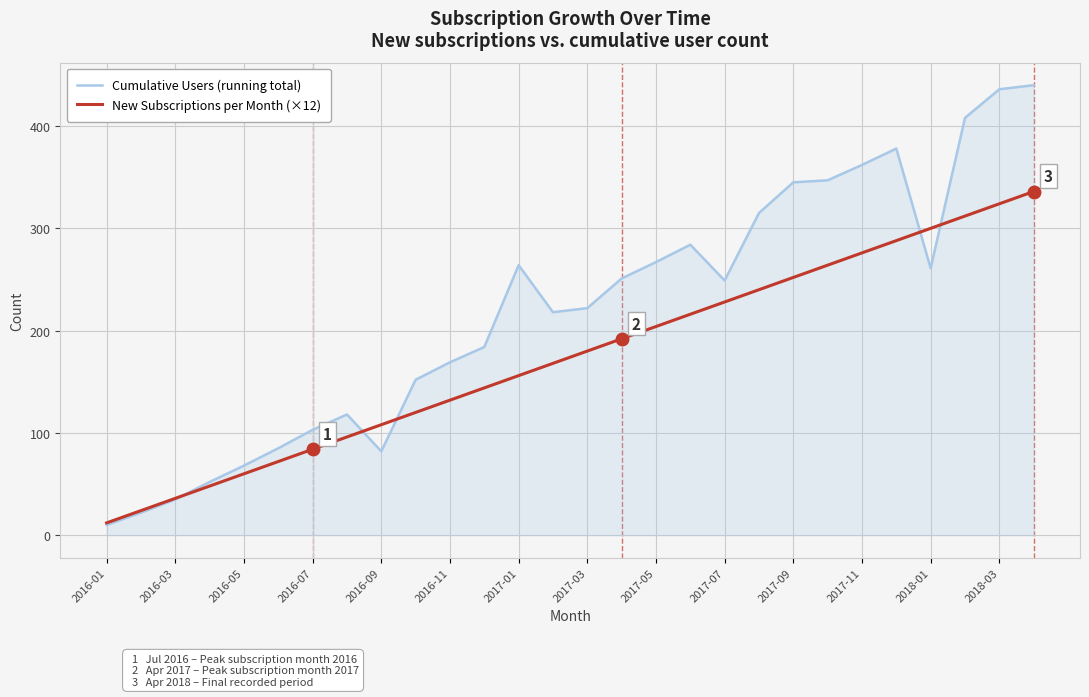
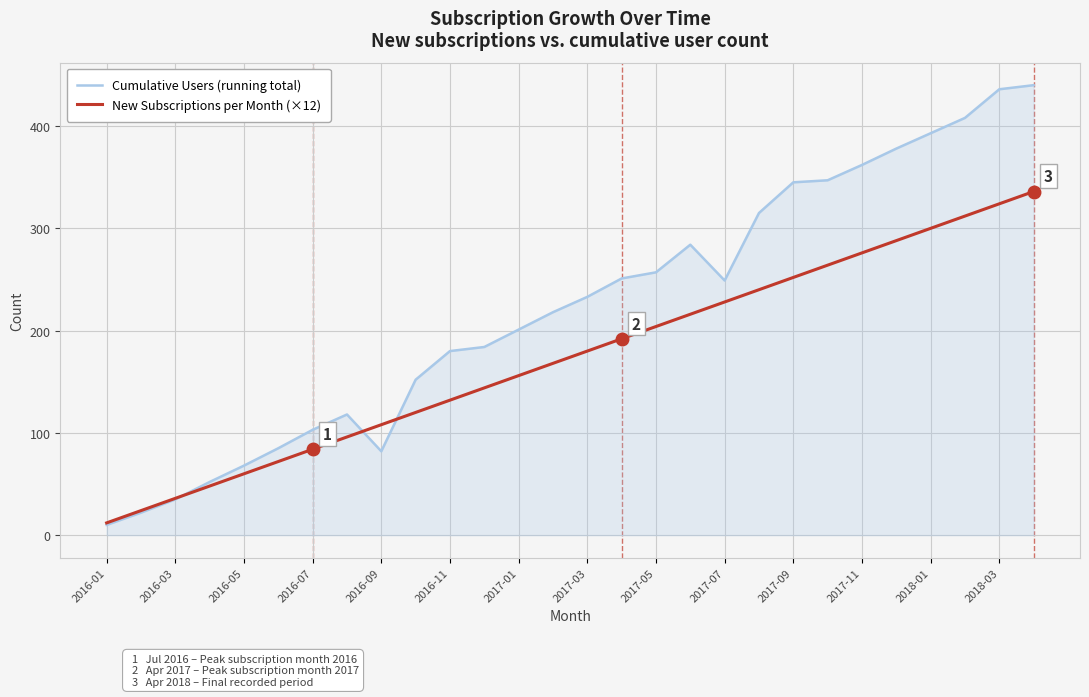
  {
    "Cumulative Users (running total)": {
      "2016-05": 68,
      "2016-09": 82,
-     "2016-11": 169,
-     "2017-01": 264,
-     "2017-03": 222,
-     "2017-05": 267,
+     "2016-11": 180,
+     "2017-01": 201,
+     "2017-03": 233,
+     "2017-05": 257,
      "2017-07": 249,
      "2017-09": 345,
      "2017-11": 362,
-     "2018-01": 261,
+     "2018-01": 393,
      "2018-03": 436
    }
  }
